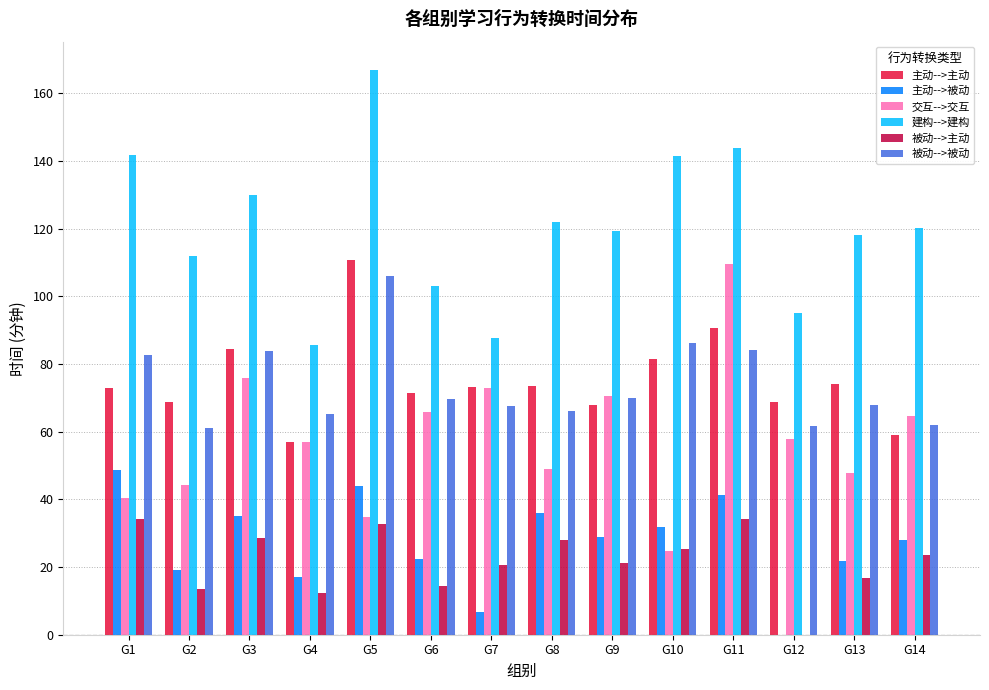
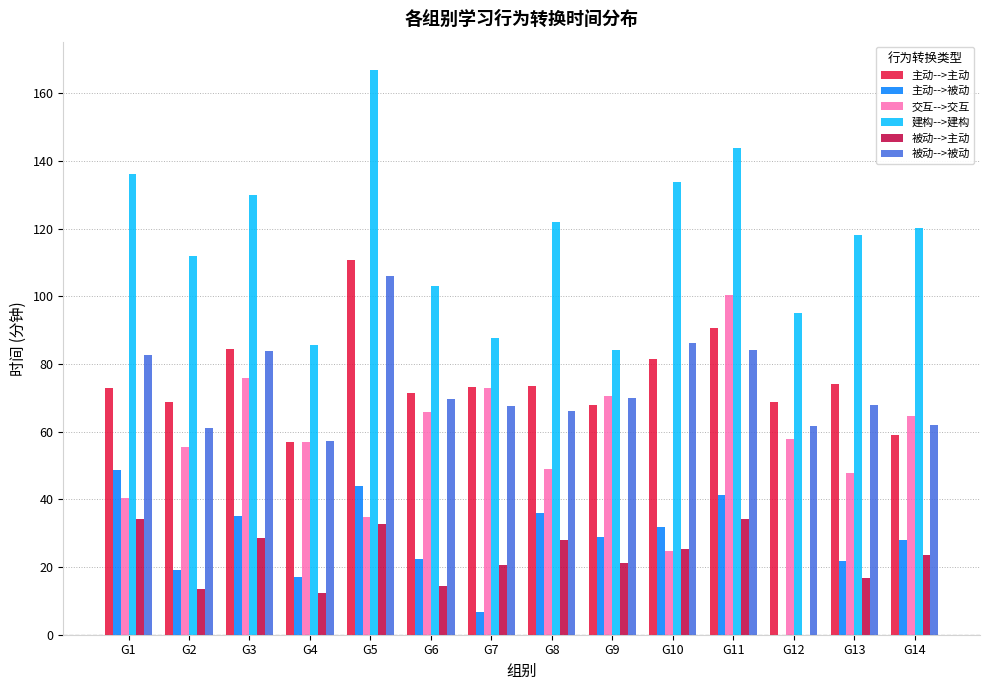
  {
    "主动-->被动": {
      "G1": 49,
      "G2": 19,
      "G3": 35,
      "G4": 17,
      "G5": 44,
      "G6": 22,
      "G7": 7,
      "G8": 36,
      "G9": 29,
      "G10": 32,
      "G11": 41,
      "G12": 0,
      "G13": 22,
      "G14": 28
    },
    "交互-->交互": {
      "G1": 40,
-     "G2": 44,
+     "G2": 55,
      "G3": 76,
      "G4": 57,
      "G5": 35,
      "G6": 66,
      "G7": 73,
      "G8": 49,
      "G9": 71,
      "G10": 25,
-     "G11": 110,
+     "G11": 100,
      "G12": 58,
      "G13": 48,
      "G14": 65
    },
    "建构-->建构": {
-     "G1": 142,
+     "G1": 136,
      "G2": 112,
      "G3": 130,
      "G4": 86,
      "G5": 167,
      "G6": 103,
      "G7": 88,
      "G8": 122,
-     "G9": 119,
-     "G10": 142,
+     "G9": 84,
+     "G10": 134,
      "G11": 144,
      "G12": 95,
      "G13": 118,
      "G14": 120
    },
    "被动-->被动": {
      "G1": 83,
      "G2": 61,
      "G3": 84,
-     "G4": 65,
+     "G4": 57,
      "G5": 106,
      "G6": 70,
      "G7": 67,
      "G8": 66,
      "G9": 70,
      "G10": 86,
      "G11": 84,
      "G12": 62,
      "G13": 68,
      "G14": 62
    }
  }
